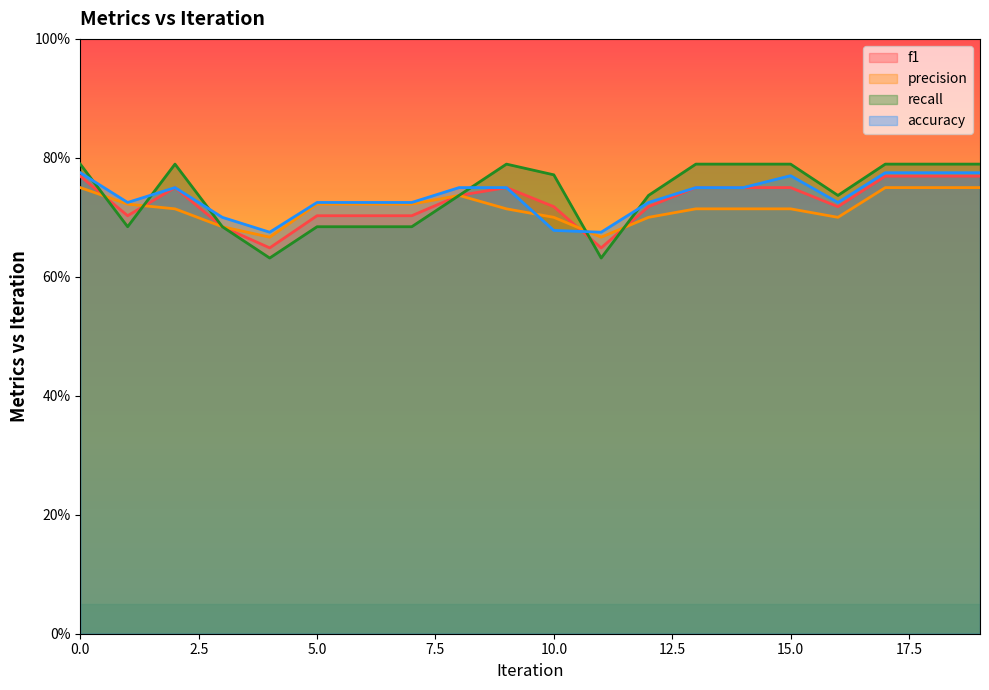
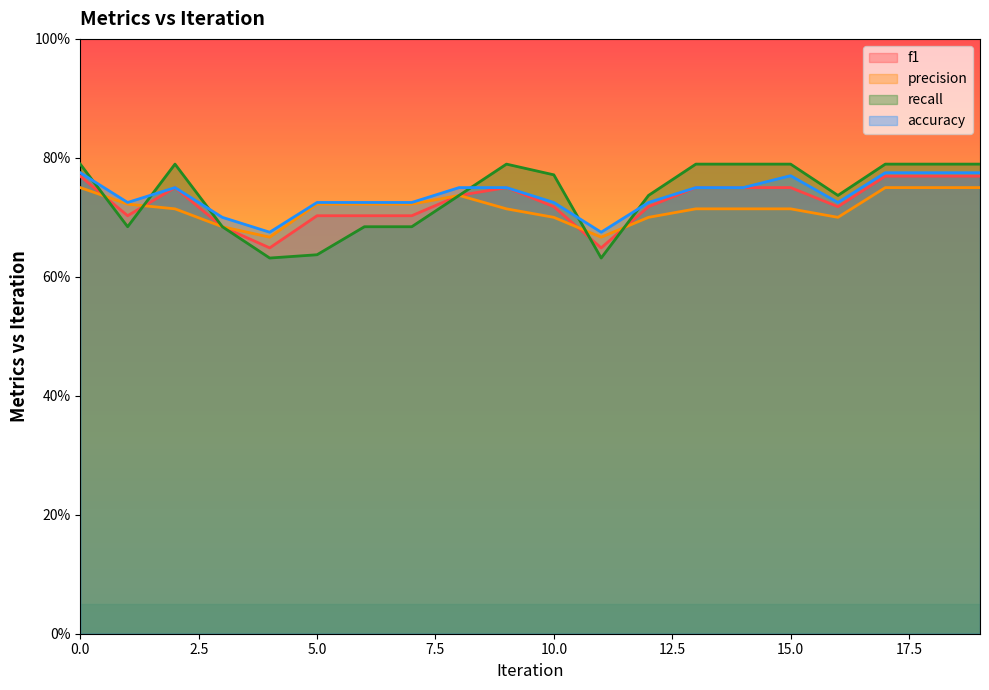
  {
    "recall": {
      "0.0": "79%",
-     "5.0": "68%",
+     "5.0": "64%",
      "10.0": "77%",
      "15.0": "79%"
    },
    "accuracy": {
      "0.0": "78%",
-     "10.0": "68%",
+     "10.0": "73%",
      "15.0": "77%"
    }
  }
